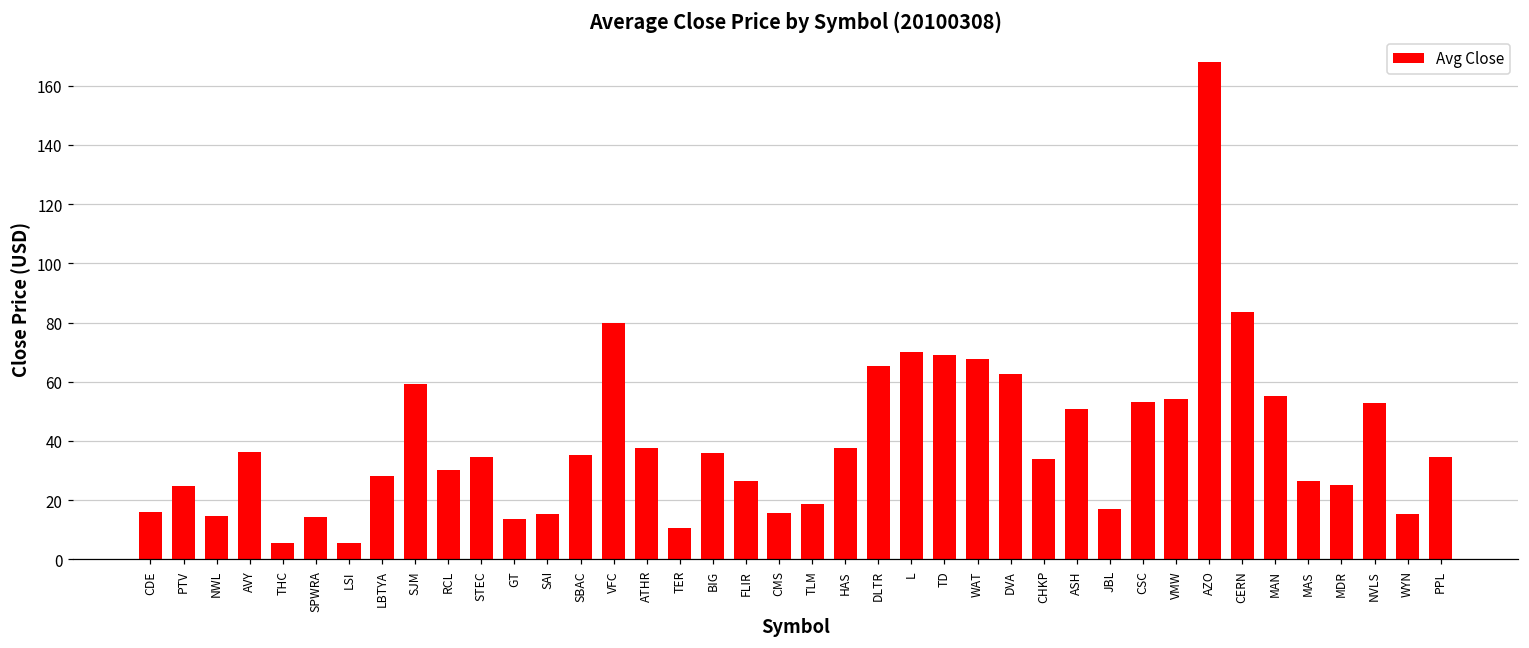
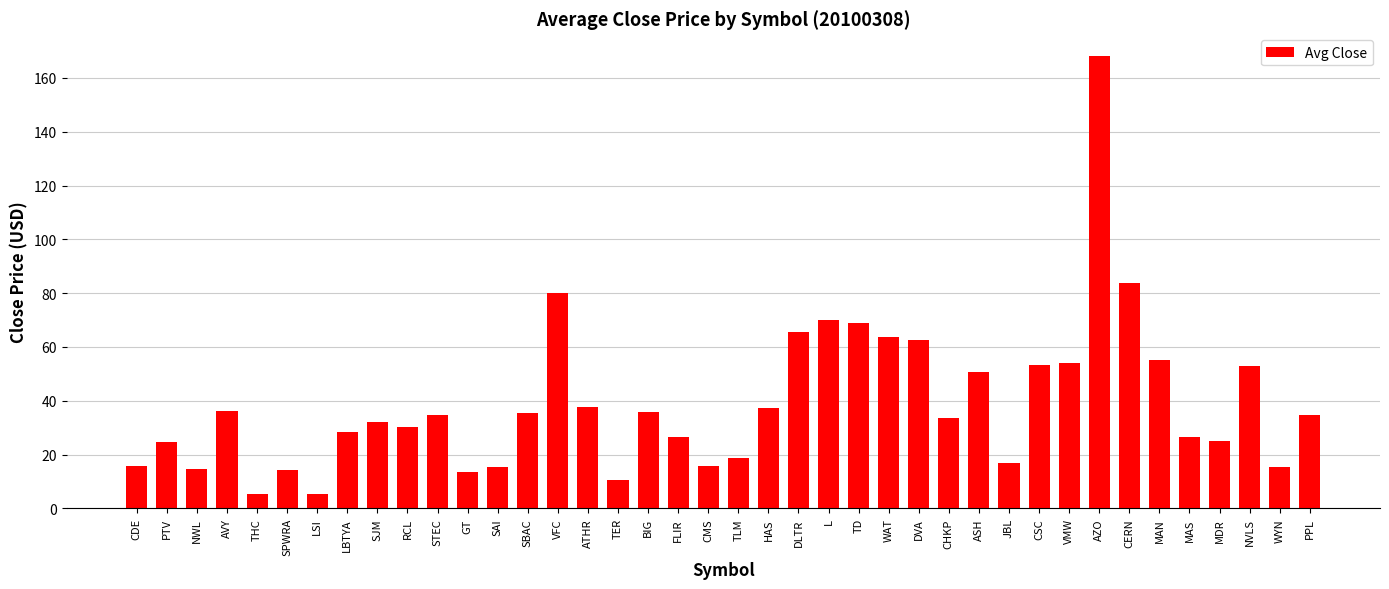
  {
    "CDE": 16,
    "PTV": 25,
    "NWL": 15,
    "AVY": 36,
    "THC": 6,
    "SPWRA": 14,
    "LSI": 6,
    "LBTYA": 28,
-   "SJM": 59,
+   "SJM": 32,
    "RCL": 30,
    "STEC": 35,
    "GT": 14,
    "SAI": 15,
    "SBAC": 35,
    "VFC": 80,
    "ATHR": 38,
    "TER": 11,
    "BIG": 36,
    "FLIR": 26,
    "CMS": 16,
    "TLM": 19,
    "HAS": 38,
    "DLTR": 66,
    "L": 70,
    "TD": 69,
-   "WAT": 68,
+   "WAT": 64,
    "DVA": 63,
    "CHKP": 34,
    "ASH": 51,
    "JBL": 17,
    "CSC": 53,
    "VMW": 54,
    "AZO": 168,
    "CERN": 84,
    "MAN": 55,
    "MAS": 27,
    "MDR": 25,
    "NVLS": 53,
    "WYN": 15,
    "PPL": 35
  }
